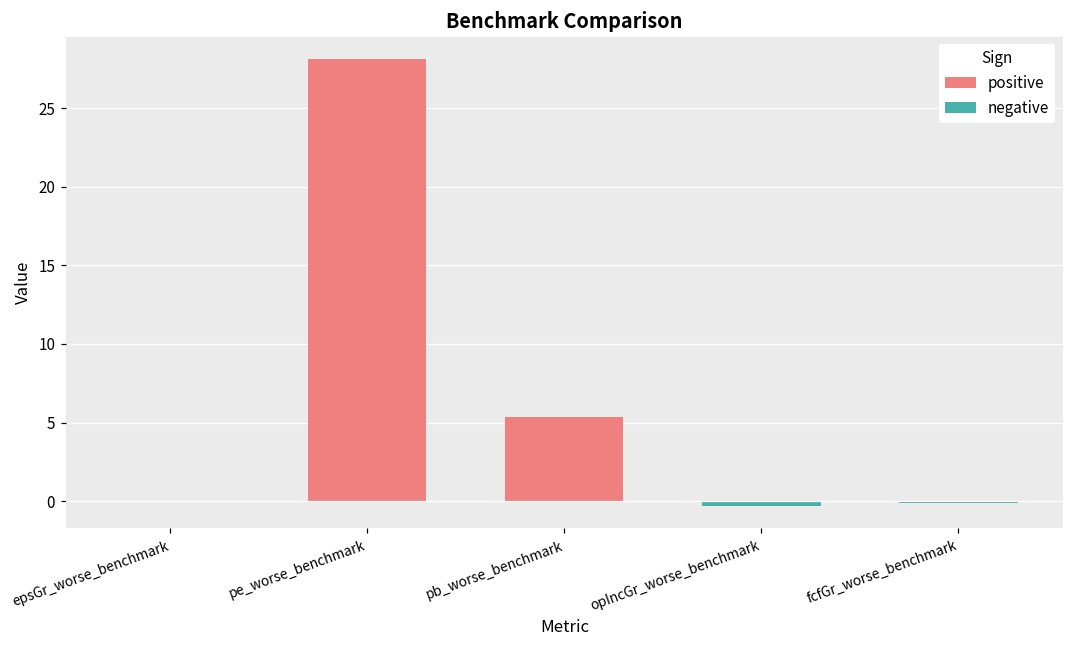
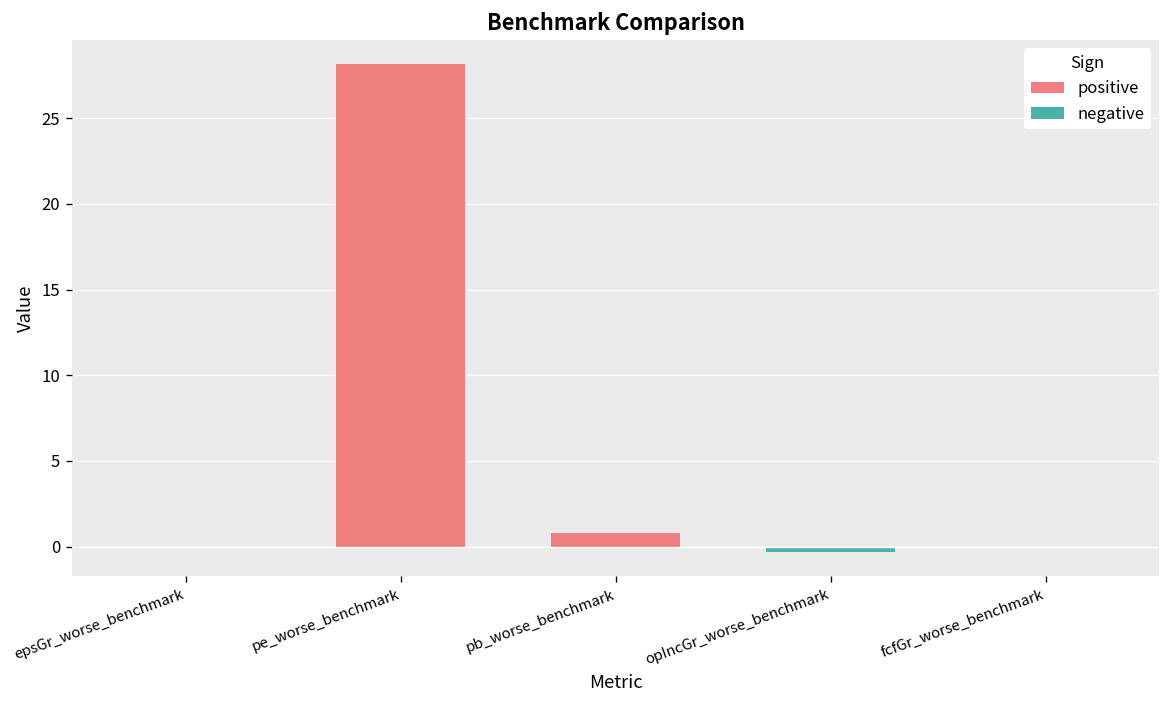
  {
    "positive": {
      "epsGr_worse_benchmark": 0.0,
      "pe_worse_benchmark": 28.1,
-     "pb_worse_benchmark": 5.4,
+     "pb_worse_benchmark": 0.8,
      "opIncGr_worse_benchmark": 0.0,
      "fcfGr_worse_benchmark": 0.0
    },
    "negative": {
      "pe_worse_benchmark": 0.0,
      "pb_worse_benchmark": 0.0,
      "opIncGr_worse_benchmark": -0.3
    }
  }
